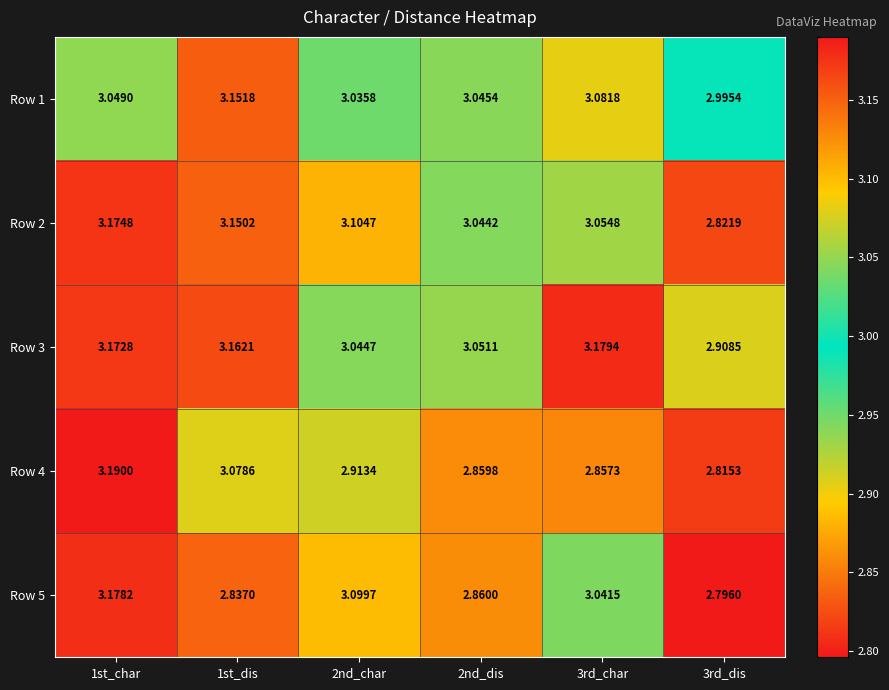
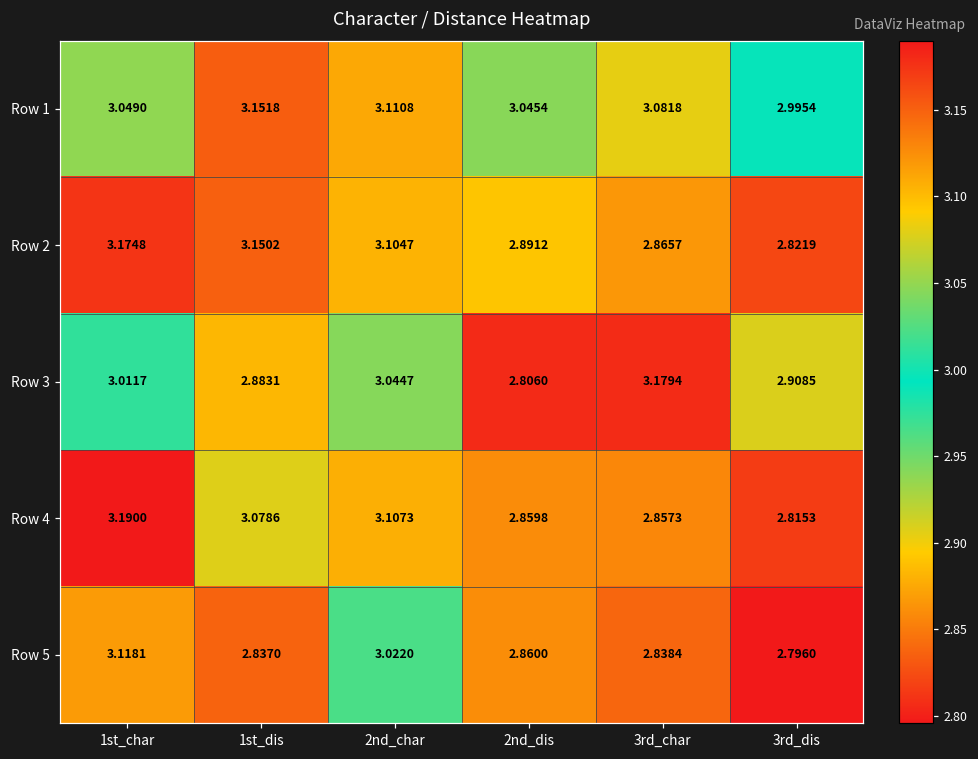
  {
    "Row 1": {
      "1st_char": 3.0490,
      "1st_dis": 3.1518,
-     "2nd_char": 3.0358,
+     "2nd_char": 3.1108,
      "2nd_dis": 3.0454,
      "3rd_char": 3.0818,
      "3rd_dis": 2.9954
    },
    "Row 2": {
      "1st_char": 3.1748,
      "1st_dis": 3.1502,
      "2nd_char": 3.1047,
-     "2nd_dis": 3.0442,
-     "3rd_char": 3.0548,
+     "2nd_dis": 2.8912,
+     "3rd_char": 2.8657,
      "3rd_dis": 2.8219
    },
    "Row 3": {
-     "1st_char": 3.1728,
-     "1st_dis": 3.1621,
+     "1st_char": 3.0117,
+     "1st_dis": 2.8831,
      "2nd_char": 3.0447,
-     "2nd_dis": 3.0511,
+     "2nd_dis": 2.8060,
      "3rd_char": 3.1794,
      "3rd_dis": 2.9085
    },
    "Row 4": {
      "1st_char": 3.1900,
      "1st_dis": 3.0786,
-     "2nd_char": 2.9134,
+     "2nd_char": 3.1073,
      "2nd_dis": 2.8598,
      "3rd_char": 2.8573,
      "3rd_dis": 2.8153
    },
    "Row 5": {
-     "1st_char": 3.1782,
+     "1st_char": 3.1181,
      "1st_dis": 2.8370,
-     "2nd_char": 3.0997,
+     "2nd_char": 3.0220,
      "2nd_dis": 2.8600,
-     "3rd_char": 3.0415,
+     "3rd_char": 2.8384,
      "3rd_dis": 2.7960
    }
  }
